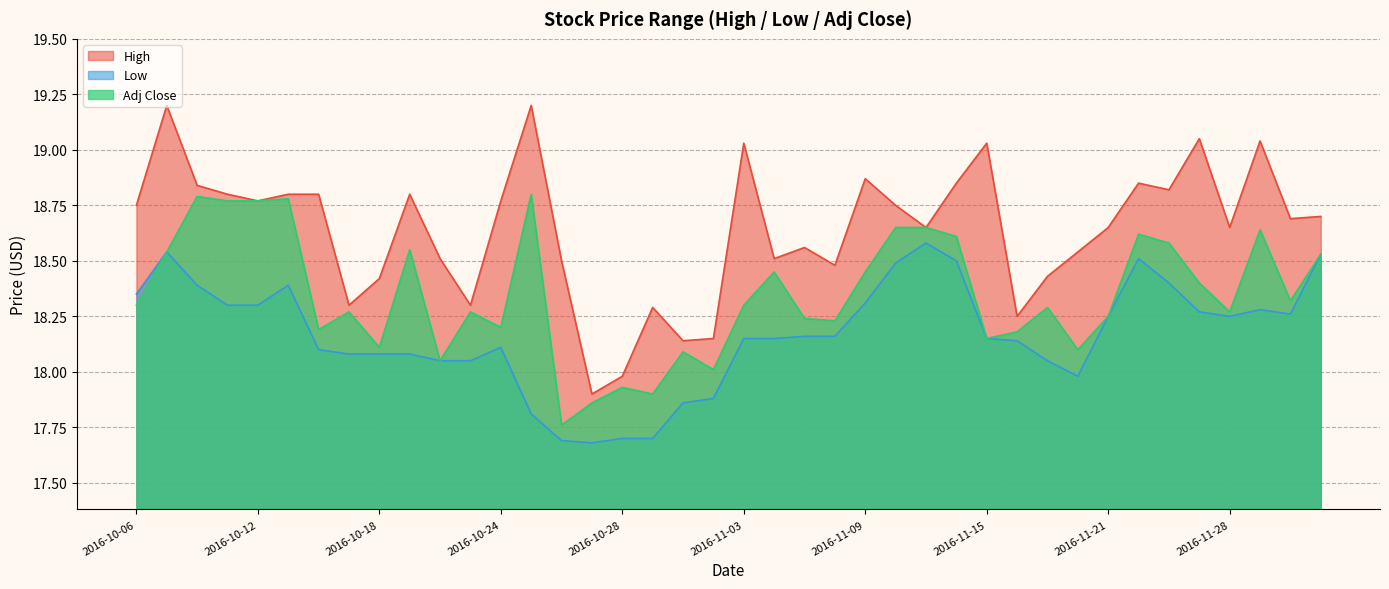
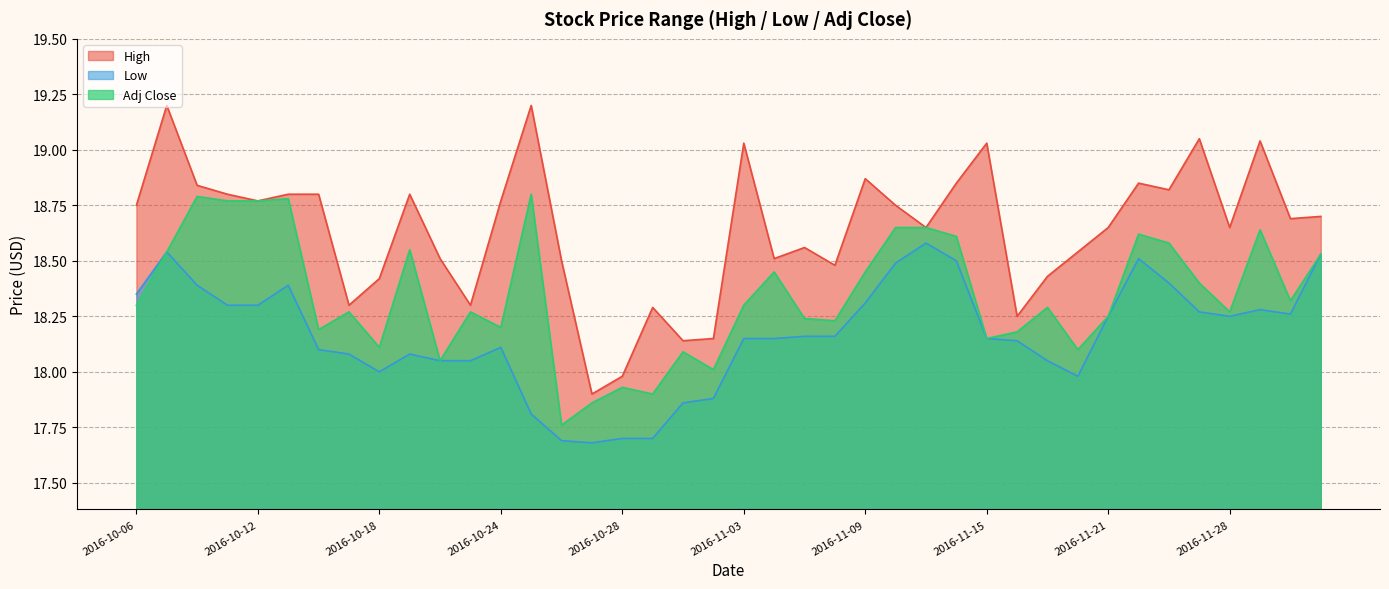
  {
    "High": {
      "2016-10-06": 18.75,
      "2016-10-18": 18.42,
      "2016-10-24": 18.77,
      "2016-10-28": 17.98,
      "2016-11-03": 19.03,
      "2016-11-09": 18.87,
      "2016-11-15": 19.03,
      "2016-11-21": 18.65,
      "2016-11-28": 18.65
    },
    "Low": {
      "2016-10-06": 18.35,
      "2016-10-12": 18.30,
-     "2016-10-18": 18.08,
+     "2016-10-18": 18.00,
      "2016-10-24": 18.11,
      "2016-10-28": 17.70,
      "2016-11-03": 18.15,
      "2016-11-09": 18.31,
      "2016-11-28": 18.25
    },
    "Adj Close": {
      "2016-10-06": 18.30,
      "2016-10-18": 18.11,
      "2016-10-24": 18.20,
      "2016-10-28": 17.93,
      "2016-11-03": 18.30,
      "2016-11-09": 18.45,
      "2016-11-28": 18.27
    }
  }
